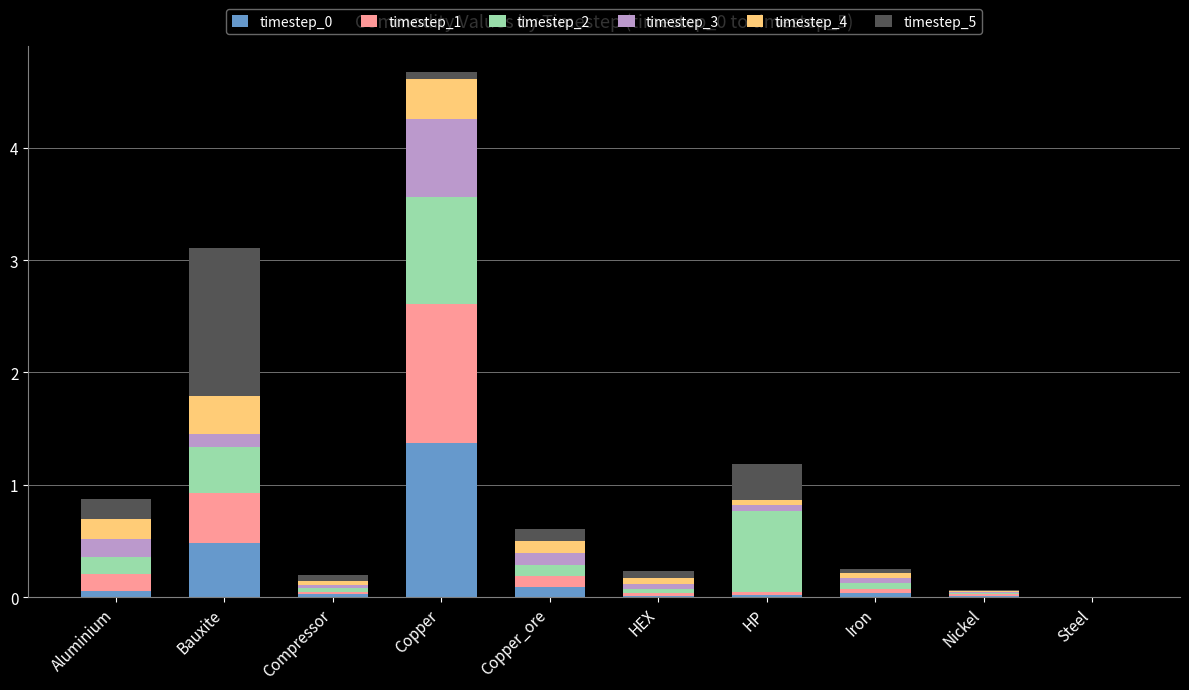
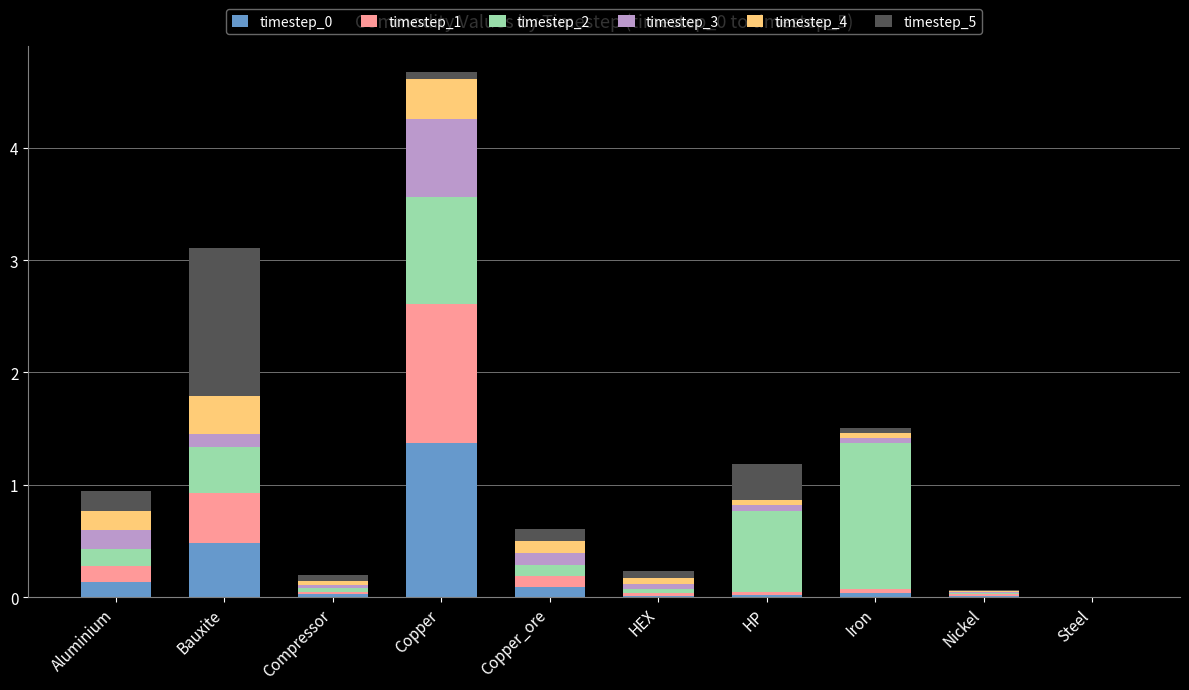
  {
    "timestep_0": {
-     "Aluminium": 0.06,
+     "Aluminium": 0.13,
      "Bauxite": 0.48,
      "Compressor": 0.02,
      "Copper": 1.37,
      "Copper_ore": 0.09,
      "Iron": 0.04
    },
    "timestep_1": {
      "Aluminium": 0.15,
      "Bauxite": 0.45,
      "Compressor": 0.03,
      "Copper": 1.24,
      "Copper_ore": 0.09,
      "HEX": 0.02,
      "HP": 0.03,
      "Iron": 0.04
    },
    "timestep_2": {
      "Aluminium": 0.15,
      "Bauxite": 0.41,
      "Compressor": 0.03,
      "Copper": 0.95,
      "Copper_ore": 0.10,
      "HEX": 0.03,
      "HP": 0.72,
-     "Iron": 0.05
+     "Iron": 1.30
    },
    "timestep_3": {
      "Aluminium": 0.16,
      "Bauxite": 0.11,
      "Compressor": 0.03,
      "Copper": 0.69,
      "Copper_ore": 0.10,
      "HEX": 0.04,
      "HP": 0.05,
      "Iron": 0.05
    },
    "timestep_4": {
      "Aluminium": 0.17,
      "Bauxite": 0.35,
      "Compressor": 0.04,
      "Copper": 0.36,
      "Copper_ore": 0.11,
      "HEX": 0.06,
      "HP": 0.05,
      "Iron": 0.04
    },
    "timestep_5": {
      "Aluminium": 0.18,
      "Bauxite": 1.32,
      "Compressor": 0.05,
      "Copper": 0.06,
      "Copper_ore": 0.11,
      "HEX": 0.06,
      "HP": 0.32,
      "Iron": 0.04
    }
  }
